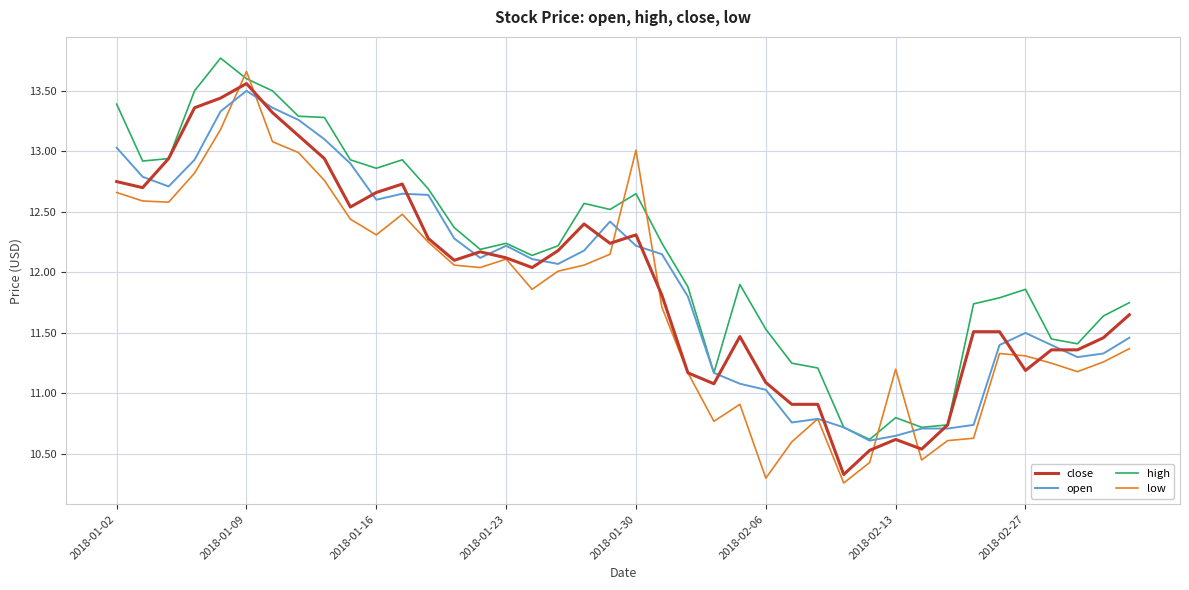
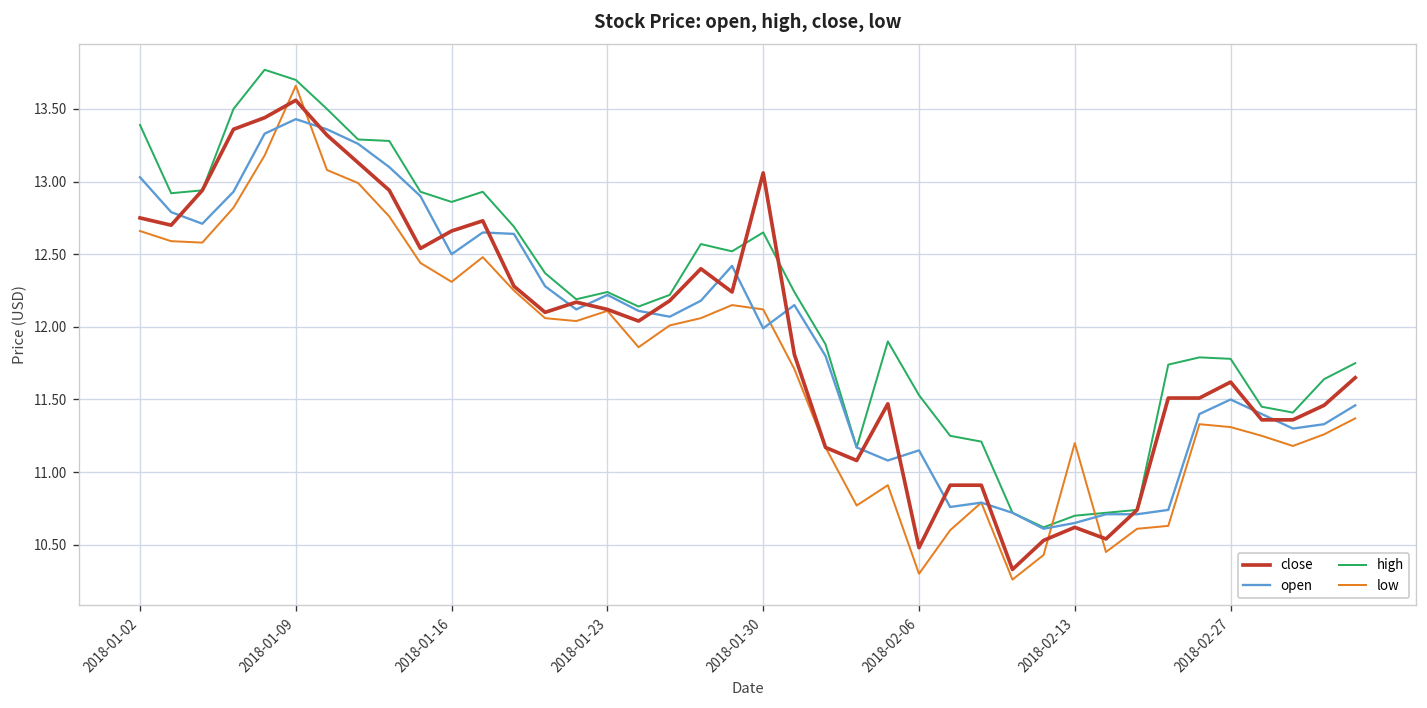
  {
    "close": {
      "2018-01-02": 12.75,
      "2018-01-09": 13.56,
      "2018-01-16": 12.66,
-     "2018-01-30": 12.31,
-     "2018-02-06": 11.09,
+     "2018-01-30": 13.06,
+     "2018-02-06": 10.48,
      "2018-02-13": 10.62,
-     "2018-02-27": 11.19
+     "2018-02-27": 11.62
    },
    "open": {
      "2018-01-02": 13.03,
-     "2018-01-09": 13.50,
-     "2018-01-16": 12.6,
-     "2018-01-30": 12.22,
-     "2018-02-06": 11.03,
+     "2018-01-09": 13.43,
+     "2018-01-16": 12.5,
+     "2018-01-30": 11.99,
+     "2018-02-06": 11.15,
      "2018-02-13": 10.65,
      "2018-02-27": 11.50
    },
    "high": {
      "2018-01-02": 13.39,
-     "2018-01-09": 13.6,
+     "2018-01-09": 13.7,
      "2018-01-16": 12.86,
      "2018-01-30": 12.65,
      "2018-02-06": 11.53,
-     "2018-02-13": 10.8,
-     "2018-02-27": 11.86
+     "2018-02-13": 10.7,
+     "2018-02-27": 11.78
    },
    "low": {
      "2018-01-02": 12.66,
      "2018-01-09": 13.66,
      "2018-01-16": 12.31,
-     "2018-01-30": 13.01,
+     "2018-01-30": 12.12,
      "2018-02-06": 10.30,
      "2018-02-13": 11.20,
      "2018-02-27": 11.31
    }
  }
